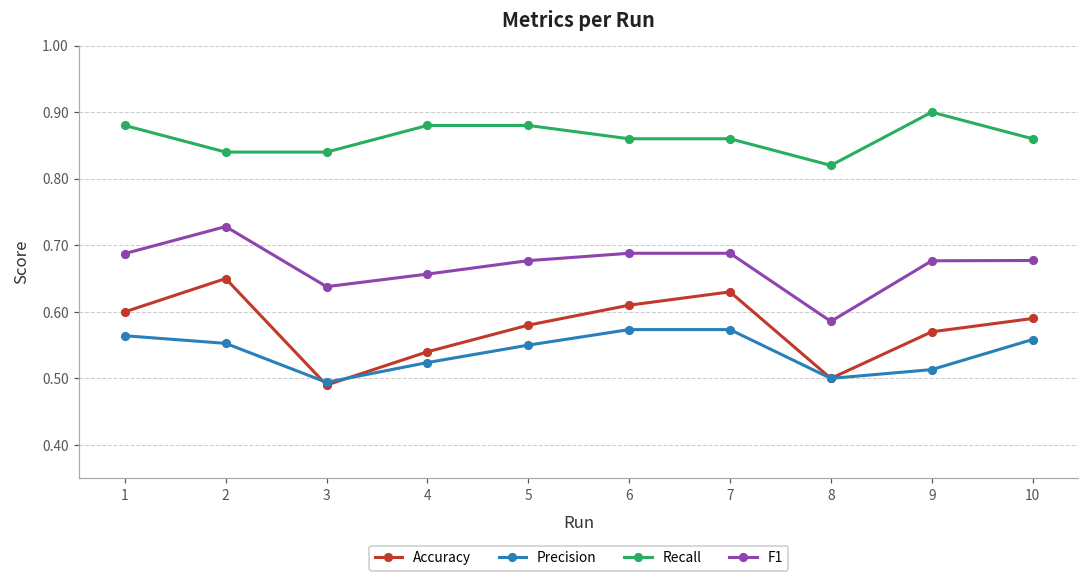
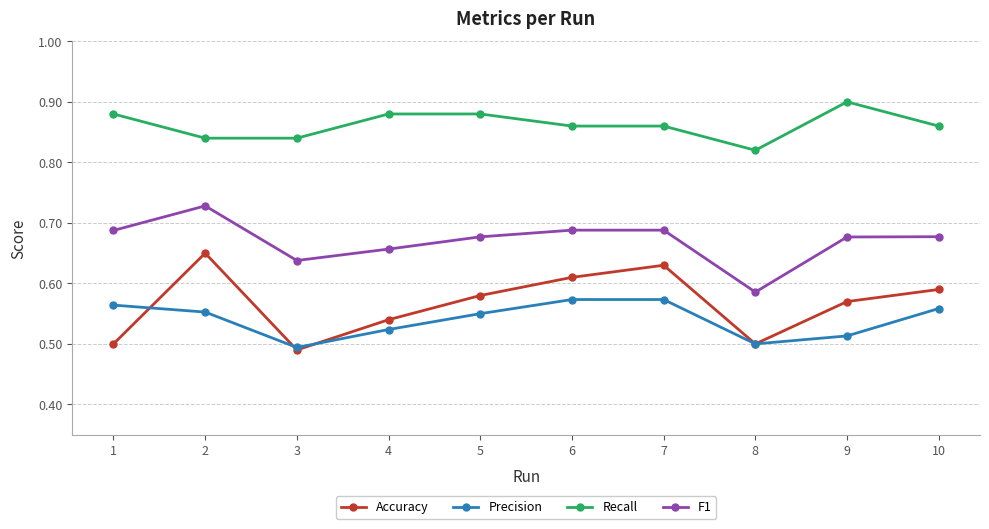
  {
    "Accuracy": {
-     "1": 0.6,
+     "1": 0.5,
      "2": 0.65,
      "4": 0.54,
      "5": 0.58,
      "6": 0.61,
      "7": 0.63,
      "9": 0.57,
      "10": 0.59
    },
    "Precision": {
      "1": 0.56,
      "2": 0.55,
      "4": 0.52,
      "5": 0.55,
      "6": 0.57,
      "7": 0.57,
      "9": 0.51,
      "10": 0.56
    },
    "Recall": {
      "1": 0.88,
      "2": 0.84,
      "3": 0.84,
      "4": 0.88,
      "5": 0.88,
      "6": 0.86,
      "7": 0.86,
      "8": 0.82,
      "9": 0.9,
      "10": 0.86
    },
    "F1": {
      "1": 0.69,
      "2": 0.73,
      "3": 0.64,
      "4": 0.66,
      "5": 0.68,
      "6": 0.69,
      "7": 0.69,
      "8": 0.59,
      "9": 0.68,
      "10": 0.68
    }
  }
